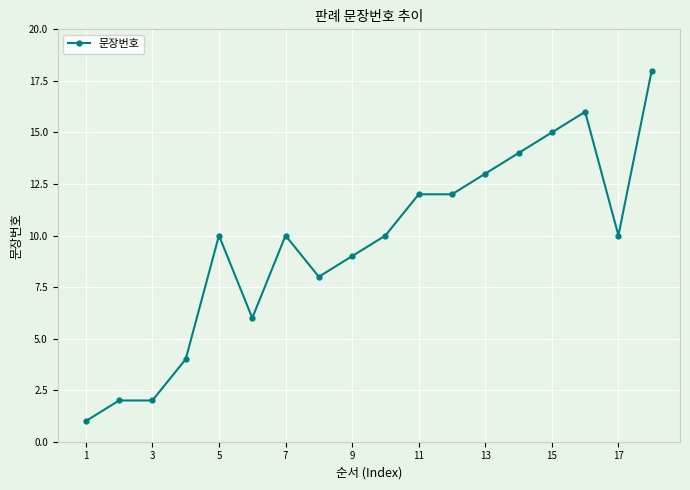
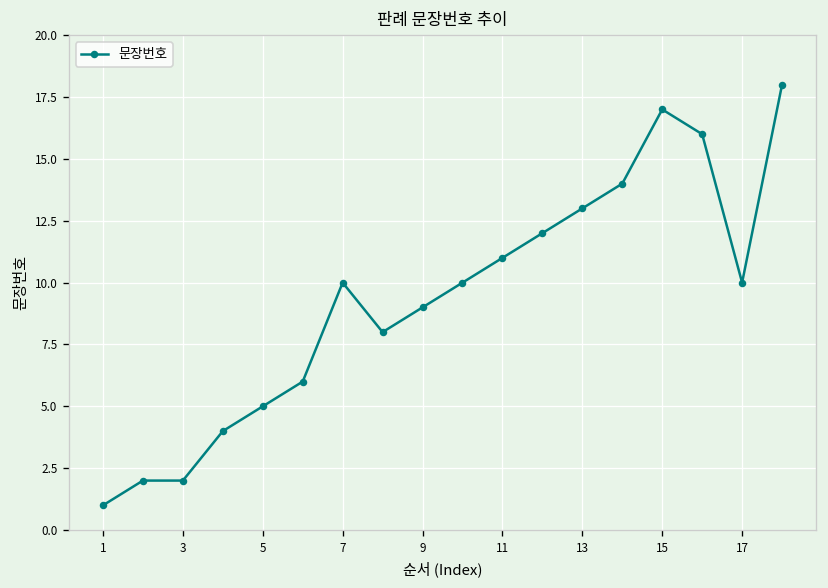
  {
    "1": 1,
    "3": 2,
-   "5": 10,
+   "5": 5,
    "7": 10,
    "9": 9,
-   "11": 12,
+   "11": 11,
    "13": 13,
-   "15": 15,
+   "15": 17,
    "17": 10
  }
